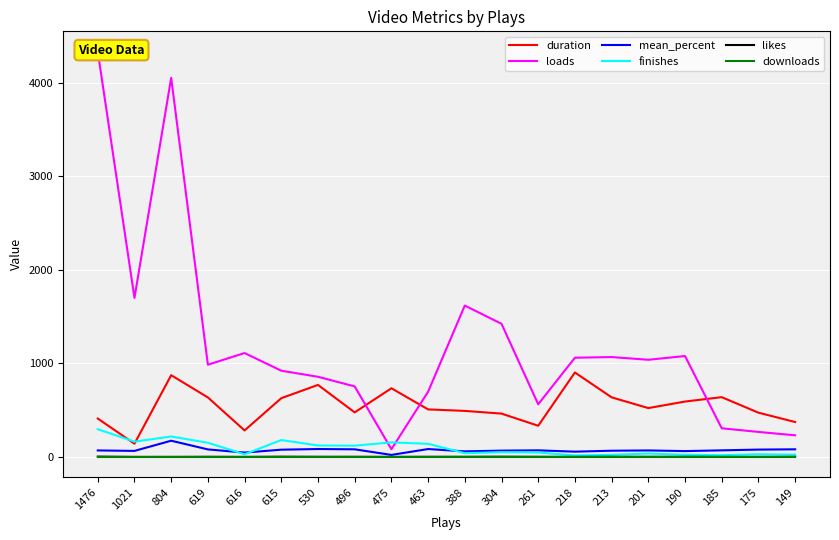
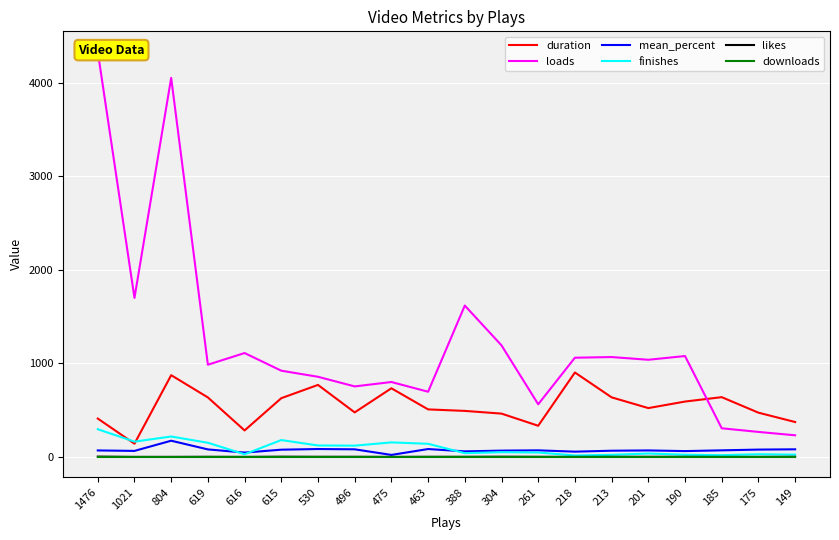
  {
    "duration": {
      "1476": 400,
      "804": 900,
      "619": 600,
      "616": 300,
      "615": 600,
      "530": 800,
      "496": 500,
      "475": 700,
      "463": 500,
      "388": 500,
      "304": 500,
      "261": 300,
      "218": 900,
      "213": 600,
      "201": 500,
      "190": 600,
      "185": 600,
      "175": 500,
      "149": 400
    },
    "loads": {
      "1021": 1700,
      "804": 4100,
      "619": 1000,
      "616": 1100,
      "615": 900,
      "530": 900,
      "496": 800,
-     "475": 100,
+     "475": 800,
      "463": 700,
      "388": 1600,
-     "304": 1400,
+     "304": 1200,
      "261": 600,
      "218": 1100,
      "213": 1100,
      "201": 1000,
      "190": 1100,
      "185": 300,
      "175": 300,
      "149": 200
    },
    "mean_percent": {
      "1476": 100,
      "1021": 100,
      "804": 200,
      "619": 100,
      "615": 100,
      "530": 100,
      "496": 100,
      "463": 100,
      "218": 100,
      "213": 100,
      "201": 100,
      "190": 100,
      "185": 100,
      "175": 100,
      "149": 100
    },
    "finishes": {
      "1476": 300,
      "804": 200,
      "619": 200,
      "615": 200,
      "530": 100,
      "496": 100,
      "475": 200,
      "463": 100,
      "201": 0,
      "175": 0
    },
    "downloads": {
      "1476": 0,
      "1021": 0,
      "804": 0,
      "619": 0,
      "616": 0,
      "615": 0,
      "530": 0,
      "496": 0,
      "463": 0,
      "388": 0,
      "304": 0,
      "261": 0,
      "201": 0,
      "175": 0
    }
  }
